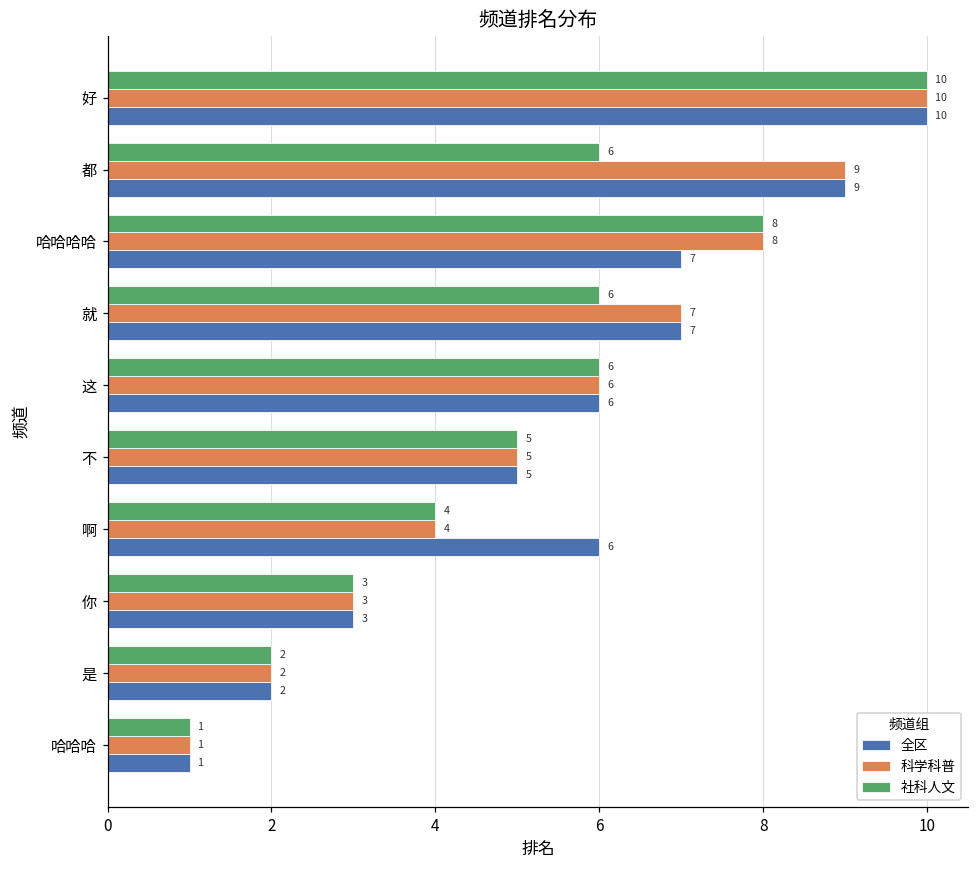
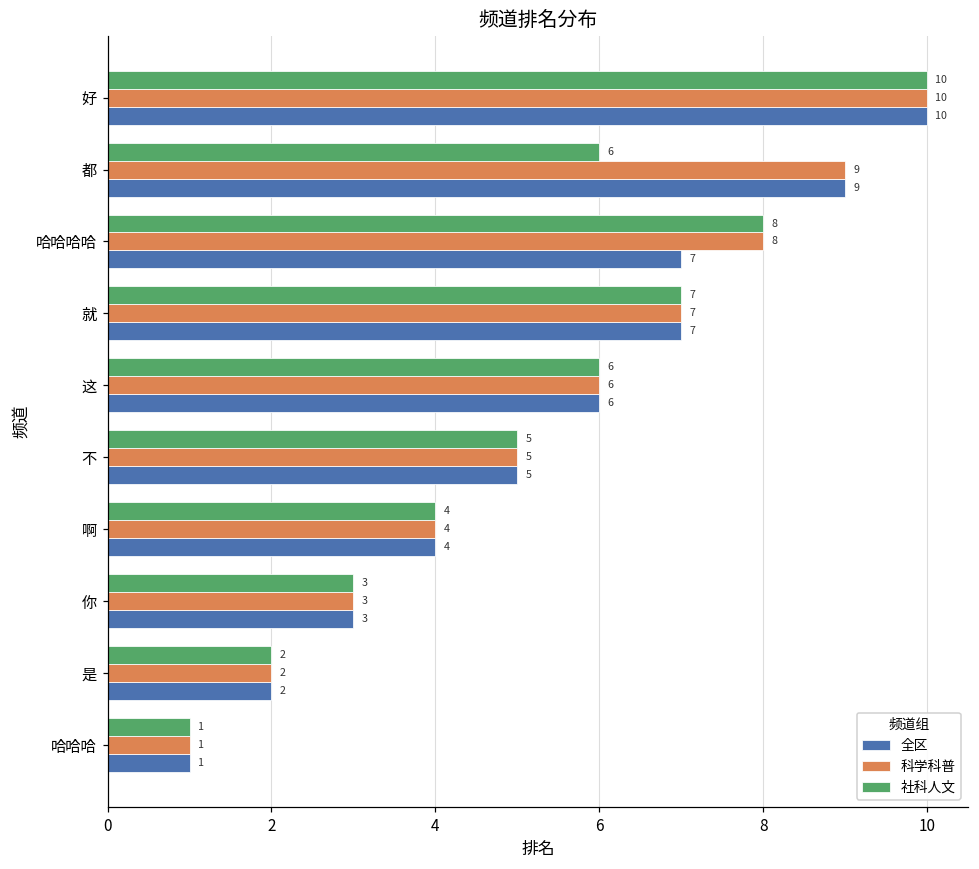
  {
    "全区": {
      "好": 10,
      "都": 9,
      "哈哈哈哈": 7,
      "就": 7,
      "这": 6,
      "不": 5,
-     "啊": 6,
+     "啊": 4,
      "你": 3,
      "是": 2,
      "哈哈哈": 1
    },
    "科学科普": {
      "好": 10,
      "都": 9,
      "哈哈哈哈": 8,
      "就": 7,
      "这": 6,
      "不": 5,
      "啊": 4,
      "你": 3,
      "是": 2,
      "哈哈哈": 1
    },
    "社科人文": {
      "好": 10,
      "都": 6,
      "哈哈哈哈": 8,
-     "就": 6,
+     "就": 7,
      "这": 6,
      "不": 5,
      "啊": 4,
      "你": 3,
      "是": 2,
      "哈哈哈": 1
    }
  }
